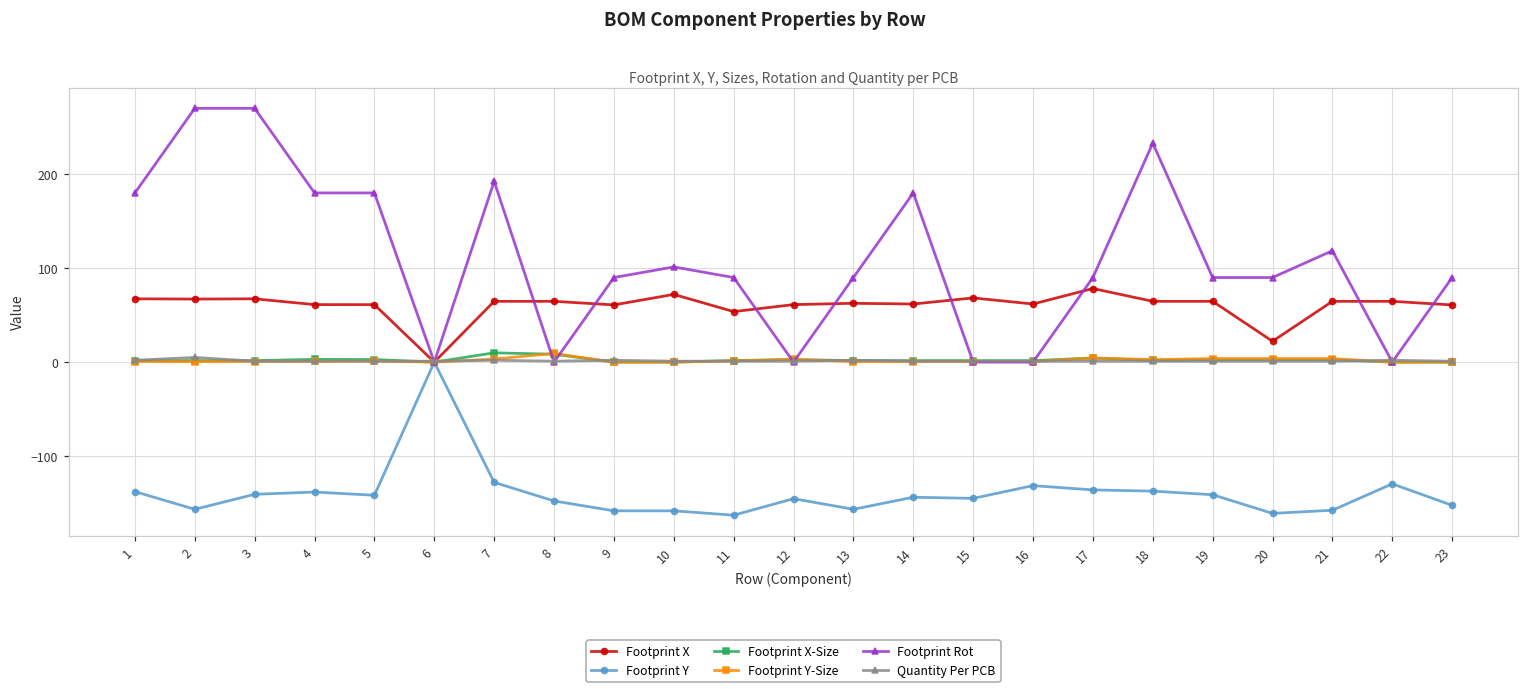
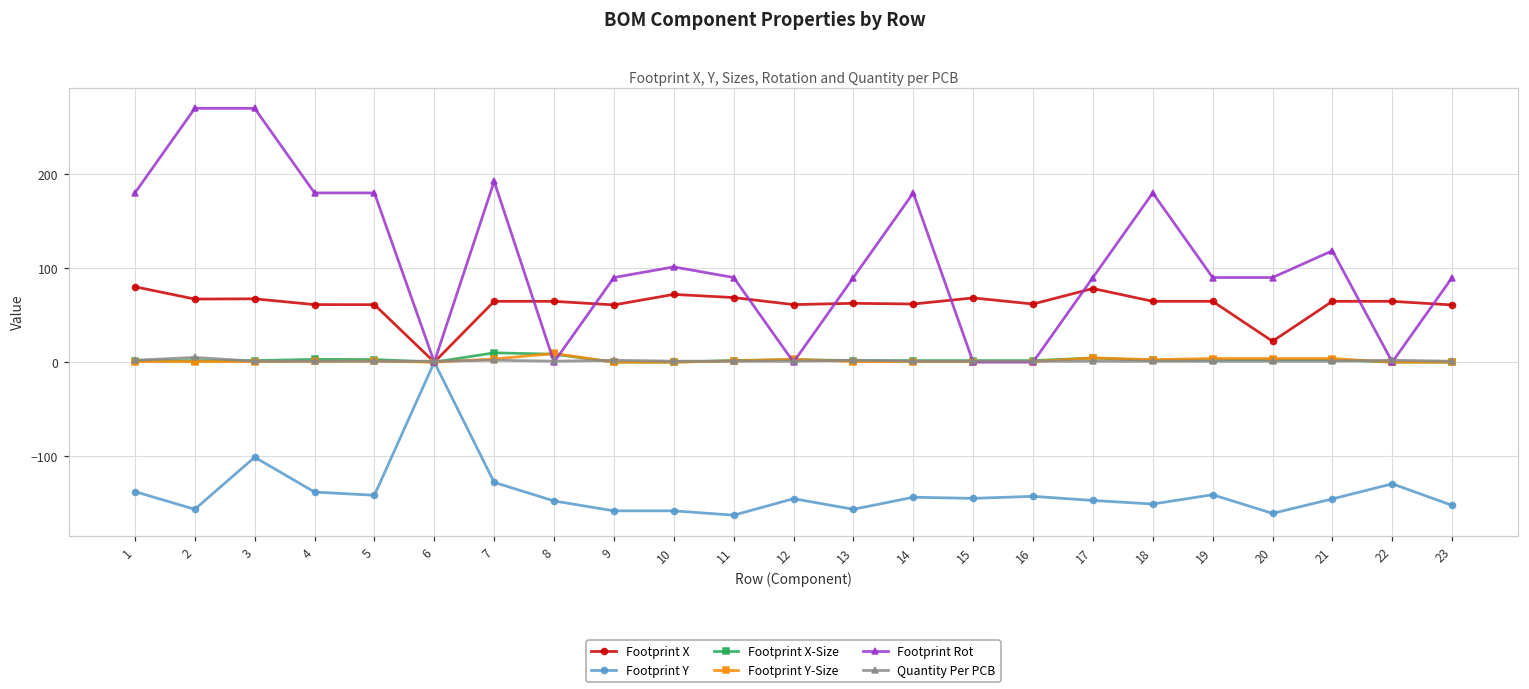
  {
    "Footprint X": {
-     "1": 70,
+     "1": 80,
      "2": 70,
      "3": 70,
      "4": 60,
      "5": 60,
      "7": 60,
      "8": 60,
      "9": 60,
      "10": 70,
-     "11": 50,
+     "11": 70,
      "12": 60,
      "13": 60,
      "14": 60,
      "15": 70,
      "16": 60,
      "17": 80,
      "18": 60,
      "19": 60,
      "20": 20,
      "21": 60,
      "22": 60,
      "23": 60
    },
    "Footprint Y": {
      "1": -140,
      "2": -160,
-     "3": -140,
+     "3": -100,
      "4": -140,
      "5": -140,
      "7": -130,
      "8": -150,
      "9": -160,
      "10": -160,
      "11": -160,
      "12": -150,
      "13": -160,
      "14": -140,
      "15": -140,
-     "16": -130,
-     "17": -140,
-     "18": -140,
+     "16": -140,
+     "17": -150,
+     "18": -150,
      "19": -140,
      "20": -160,
-     "21": -160,
+     "21": -150,
      "22": -130,
      "23": -150
    },
    "Footprint X-Size": {
      "7": 10
    },
    "Footprint Rot": {
      "1": 180,
      "2": 270,
      "3": 270,
      "4": 180,
      "5": 180,
      "7": 190,
      "9": 90,
      "10": 100,
      "11": 90,
      "13": 90,
      "14": 180,
      "17": 90,
-     "18": 230,
+     "18": 180,
      "19": 90,
      "20": 90,
      "21": 120,
      "23": 90
    },
    "Quantity Per PCB": {
      "2": 10,
      "17": 0
    }
  }
